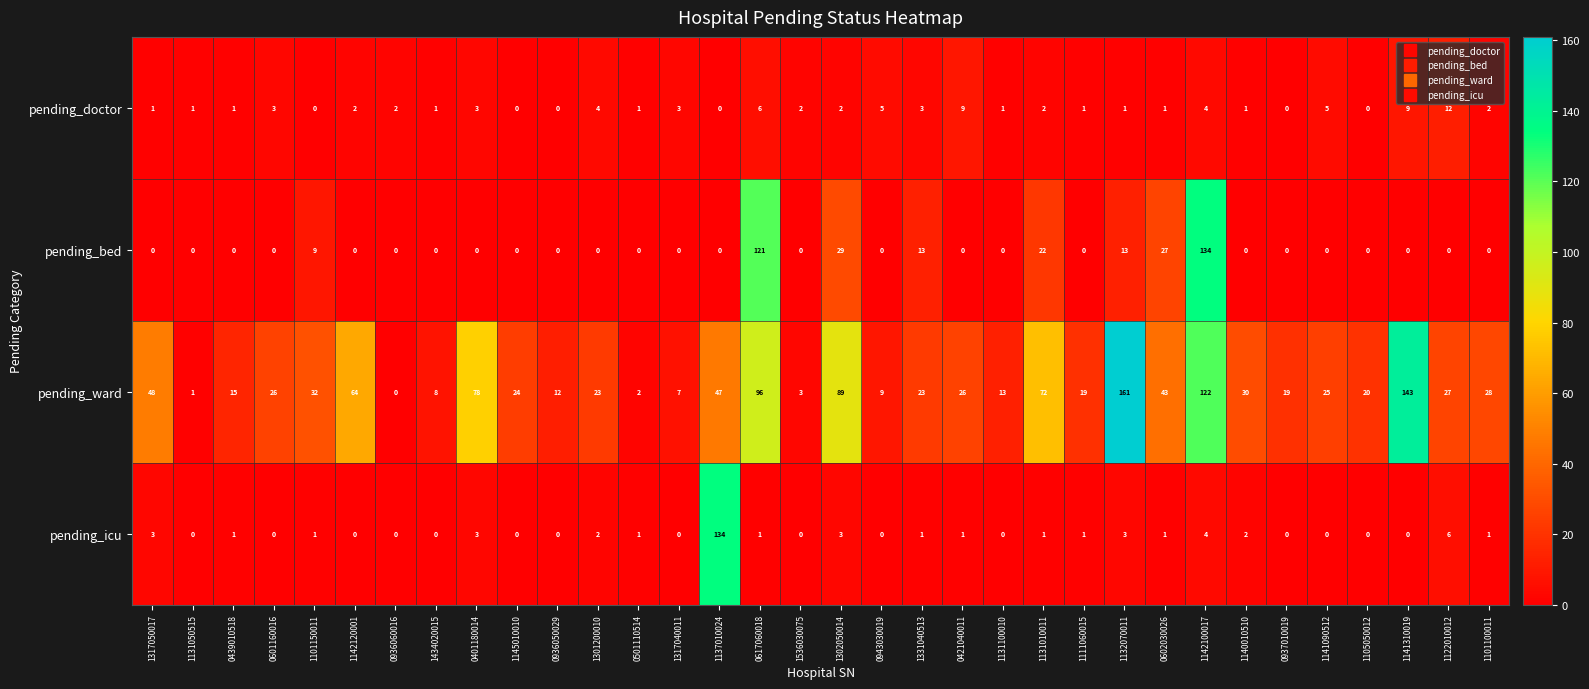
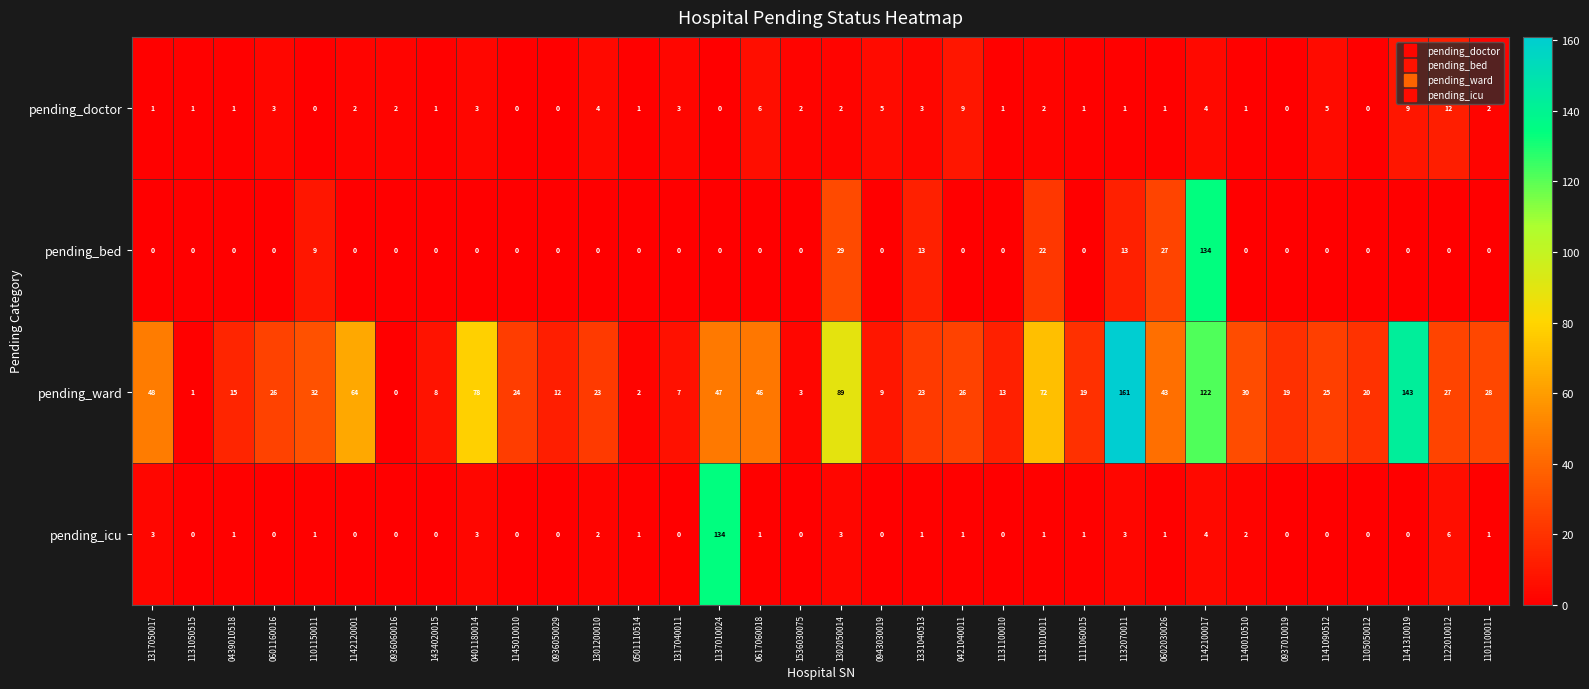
  {
    "pending_doctor": {
      "1317050017": 1,
      "1131050515": 1,
      "0439010518": 1,
      "0601160016": 3,
      "1101150011": 0,
      "1142120001": 2,
      "0936060016": 2,
      "1434020015": 1,
      "0401180014": 3,
      "1145010010": 0,
      "0936050029": 0,
      "1301200010": 4,
      "0501110514": 1,
      "1317040011": 3,
      "1137010024": 0,
      "0617060018": 6,
      "1536030075": 2,
      "1302050014": 2,
      "0943030019": 5,
      "1331040513": 3,
      "0421040011": 9,
      "1131100010": 1,
      "1131010011": 2,
      "1111060015": 1,
      "1132070011": 1,
      "0602030026": 1,
      "1142100017": 4,
      "1140010510": 1,
      "0937010019": 0,
      "1141090512": 5,
      "1105050012": 0,
      "1141310019": 9,
      "1122010012": 12,
      "1101100011": 2
    },
    "pending_bed": {
      "1317050017": 0,
      "1131050515": 0,
      "0439010518": 0,
      "0601160016": 0,
      "1101150011": 9,
      "1142120001": 0,
      "0936060016": 0,
      "1434020015": 0,
      "0401180014": 0,
      "1145010010": 0,
      "0936050029": 0,
      "1301200010": 0,
      "0501110514": 0,
      "1317040011": 0,
      "1137010024": 0,
-     "0617060018": 121,
+     "0617060018": 0,
      "1536030075": 0,
      "1302050014": 29,
      "0943030019": 0,
      "1331040513": 13,
      "0421040011": 0,
      "1131100010": 0,
      "1131010011": 22,
      "1111060015": 0,
      "1132070011": 13,
      "0602030026": 27,
      "1142100017": 134,
      "1140010510": 0,
      "0937010019": 0,
      "1141090512": 0,
      "1105050012": 0,
      "1141310019": 0,
      "1122010012": 0,
      "1101100011": 0
    },
    "pending_ward": {
      "1317050017": 48,
      "1131050515": 1,
      "0439010518": 15,
      "0601160016": 26,
      "1101150011": 32,
      "1142120001": 64,
      "0936060016": 0,
      "1434020015": 8,
      "0401180014": 78,
      "1145010010": 24,
      "0936050029": 12,
      "1301200010": 23,
      "0501110514": 2,
      "1317040011": 7,
      "1137010024": 47,
-     "0617060018": 96,
+     "0617060018": 46,
      "1536030075": 3,
      "1302050014": 89,
      "0943030019": 9,
      "1331040513": 23,
      "0421040011": 26,
      "1131100010": 13,
      "1131010011": 72,
      "1111060015": 19,
      "1132070011": 161,
      "0602030026": 43,
      "1142100017": 122,
      "1140010510": 30,
      "0937010019": 19,
      "1141090512": 25,
      "1105050012": 20,
      "1141310019": 143,
      "1122010012": 27,
      "1101100011": 28
    },
    "pending_icu": {
      "1317050017": 3,
      "1131050515": 0,
      "0439010518": 1,
      "0601160016": 0,
      "1101150011": 1,
      "1142120001": 0,
      "0936060016": 0,
      "1434020015": 0,
      "0401180014": 3,
      "1145010010": 0,
      "0936050029": 0,
      "1301200010": 2,
      "0501110514": 1,
      "1317040011": 0,
      "1137010024": 134,
      "0617060018": 1,
      "1536030075": 0,
      "1302050014": 3,
      "0943030019": 0,
      "1331040513": 1,
      "0421040011": 1,
      "1131100010": 0,
      "1131010011": 1,
      "1111060015": 1,
      "1132070011": 3,
      "0602030026": 1,
      "1142100017": 4,
      "1140010510": 2,
      "0937010019": 0,
      "1141090512": 0,
      "1105050012": 0,
      "1141310019": 0,
      "1122010012": 6,
      "1101100011": 1
    }
  }
